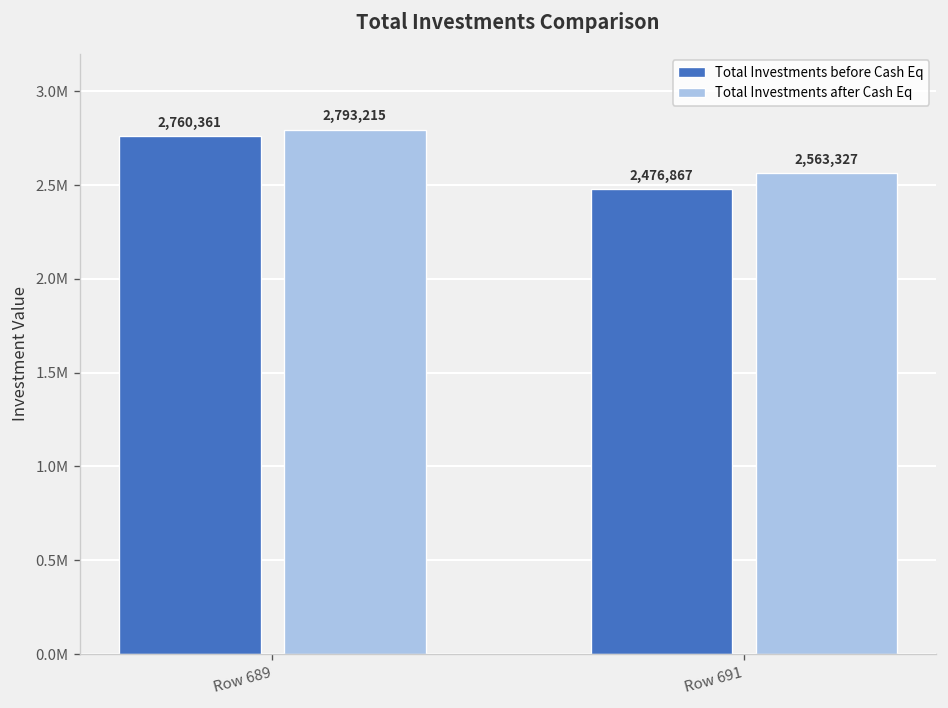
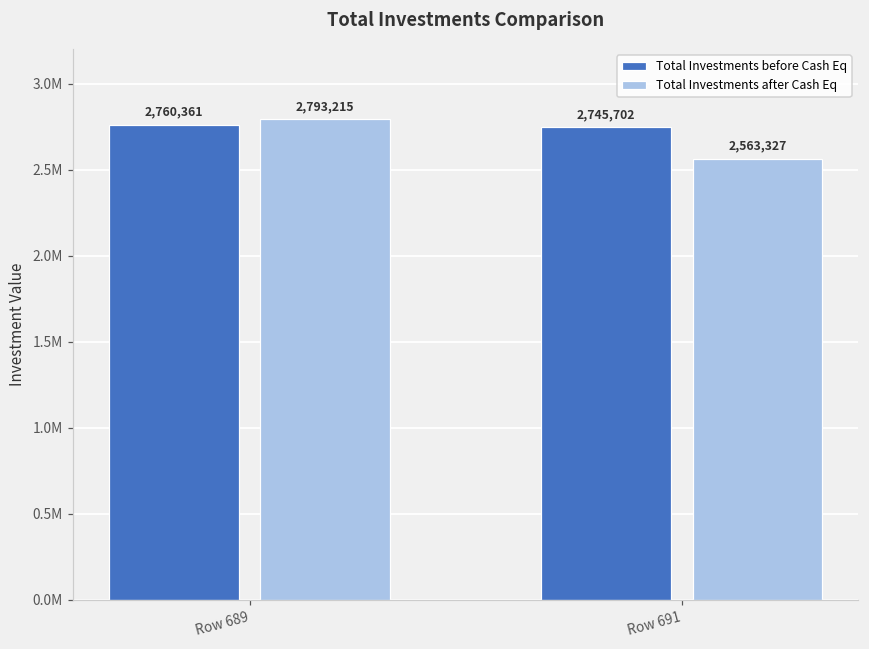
  {
    "Total Investments before Cash Eq": {
      "Row 689": "2,760,361",
-     "Row 691": "2,476,867"
+     "Row 691": "2,745,702"
    },
    "Total Investments after Cash Eq": {
      "Row 689": "2,793,215",
      "Row 691": "2,563,327"
    }
  }
